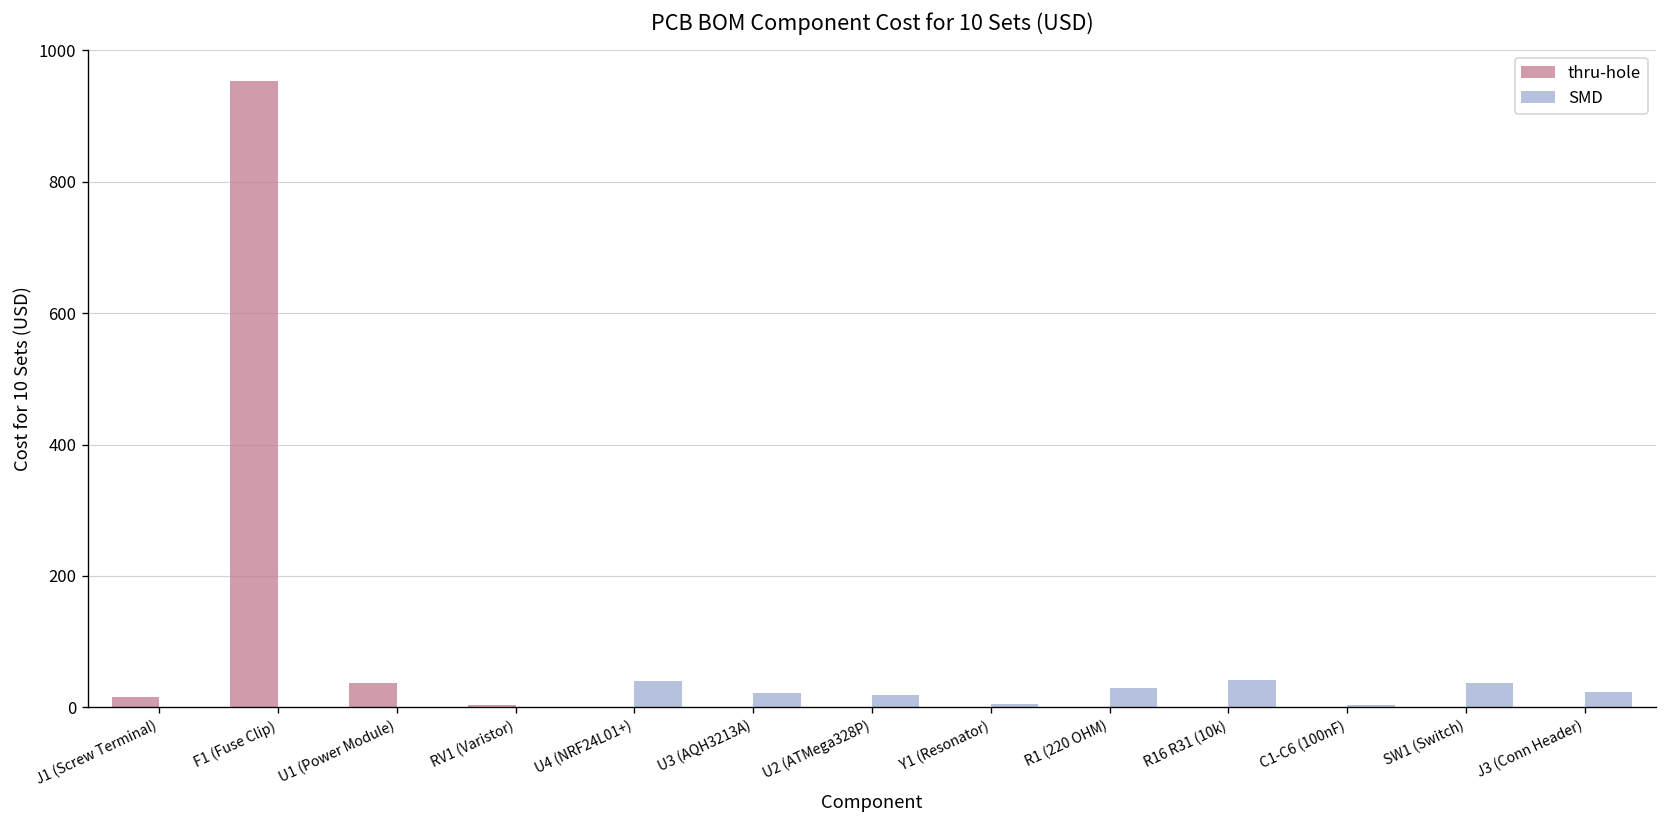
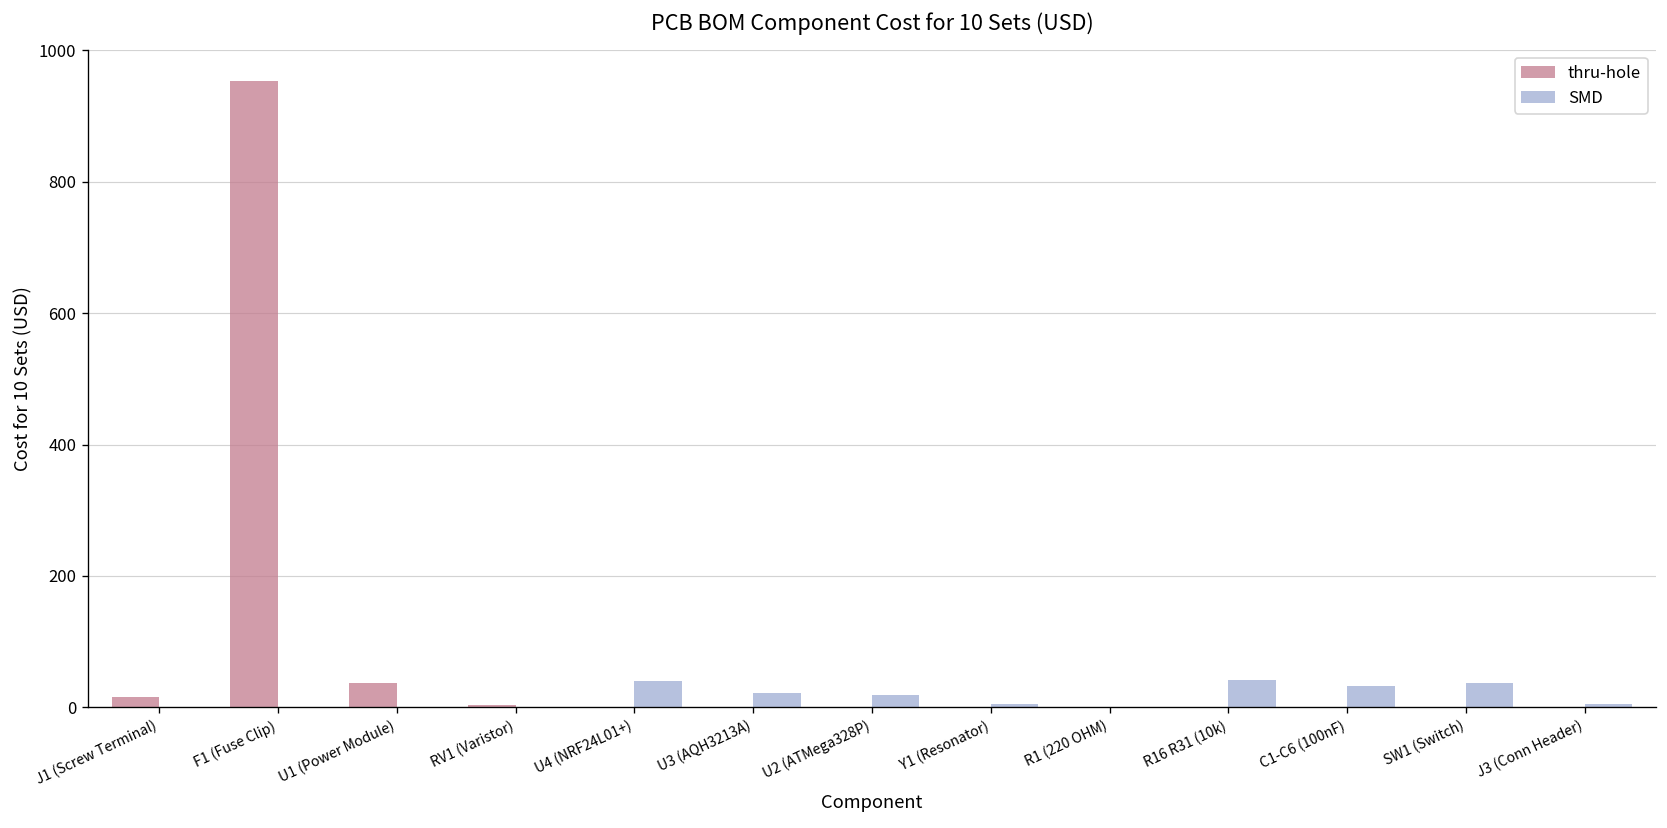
  {
    "thru-hole": {
      "J1 (Screw Terminal)": 20,
      "F1 (Fuse Clip)": 950,
      "U1 (Power Module)": 40,
      "U4 (NRF24L01+)": 0,
      "U3 (AQH3213A)": 0,
      "U2 (ATMega328P)": 0,
      "Y1 (Resonator)": 0,
      "R1 (220 OHM)": 0,
      "R16 R31 (10k)": 0,
      "C1-C6 (100nF)": 0,
      "SW1 (Switch)": 0,
      "J3 (Conn Header)": 0
    },
    "SMD": {
      "J1 (Screw Terminal)": 0,
      "F1 (Fuse Clip)": 0,
      "U1 (Power Module)": 0,
      "RV1 (Varistor)": 0,
      "U4 (NRF24L01+)": 40,
      "U3 (AQH3213A)": 20,
      "U2 (ATMega328P)": 20,
      "Y1 (Resonator)": 0,
-     "R1 (220 OHM)": 30,
+     "R1 (220 OHM)": 0,
      "R16 R31 (10k)": 40,
-     "C1-C6 (100nF)": 0,
+     "C1-C6 (100nF)": 30,
      "SW1 (Switch)": 40,
-     "J3 (Conn Header)": 20
+     "J3 (Conn Header)": 10
    }
  }
